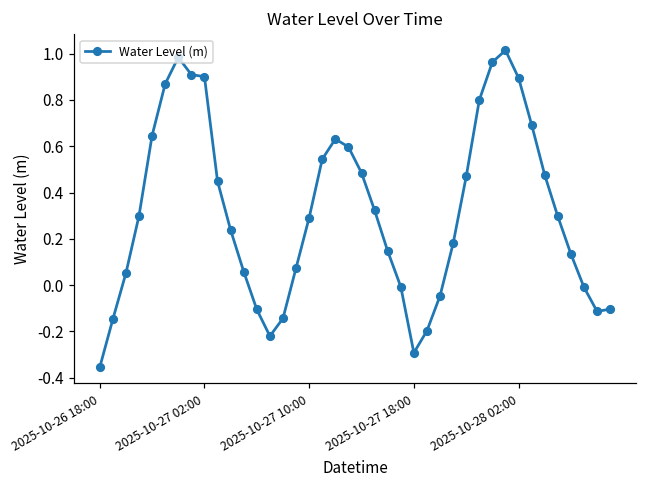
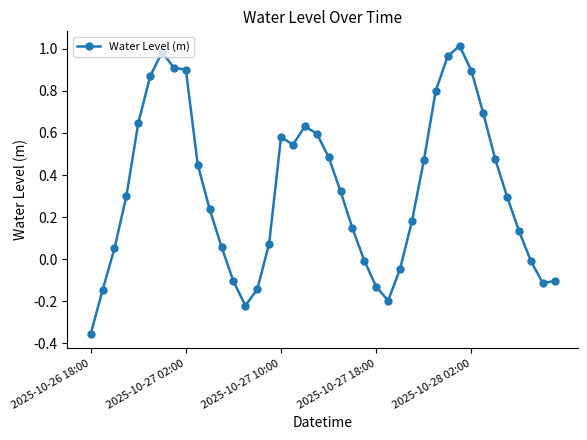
  {
    "2025-10-26 18:00": -0.36,
    "2025-10-27 02:00": 0.90,
-   "2025-10-27 10:00": 0.29,
-   "2025-10-27 18:00": -0.29,
+   "2025-10-27 10:00": 0.58,
+   "2025-10-27 18:00": -0.13,
    "2025-10-28 02:00": 0.90
  }
